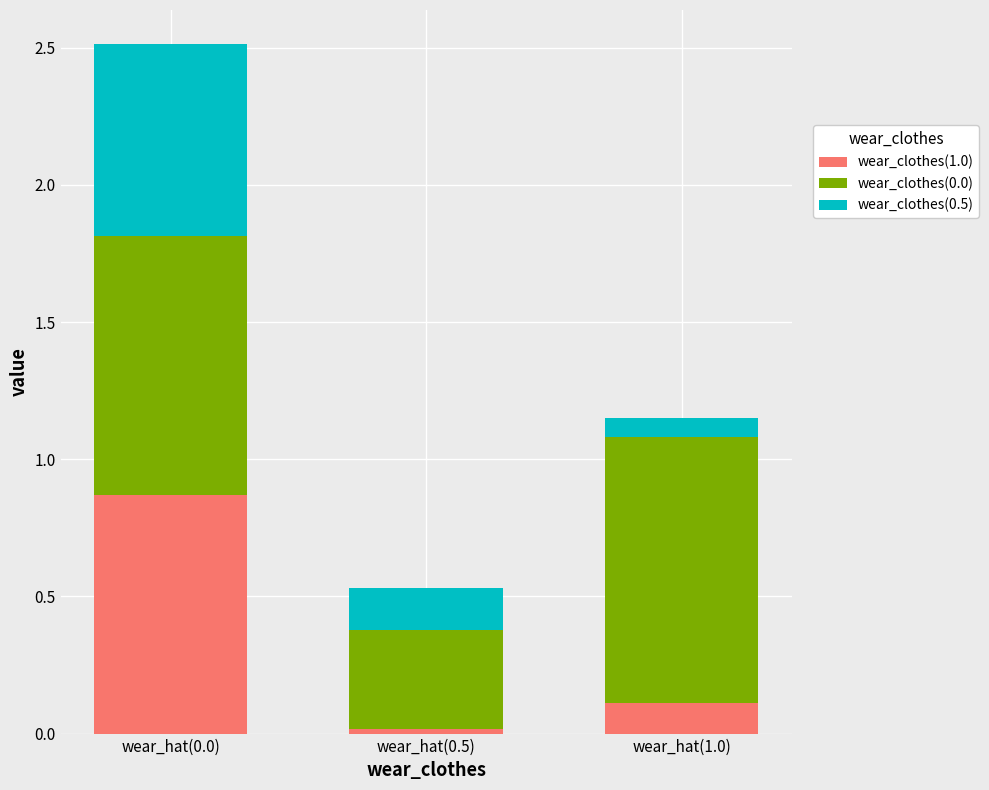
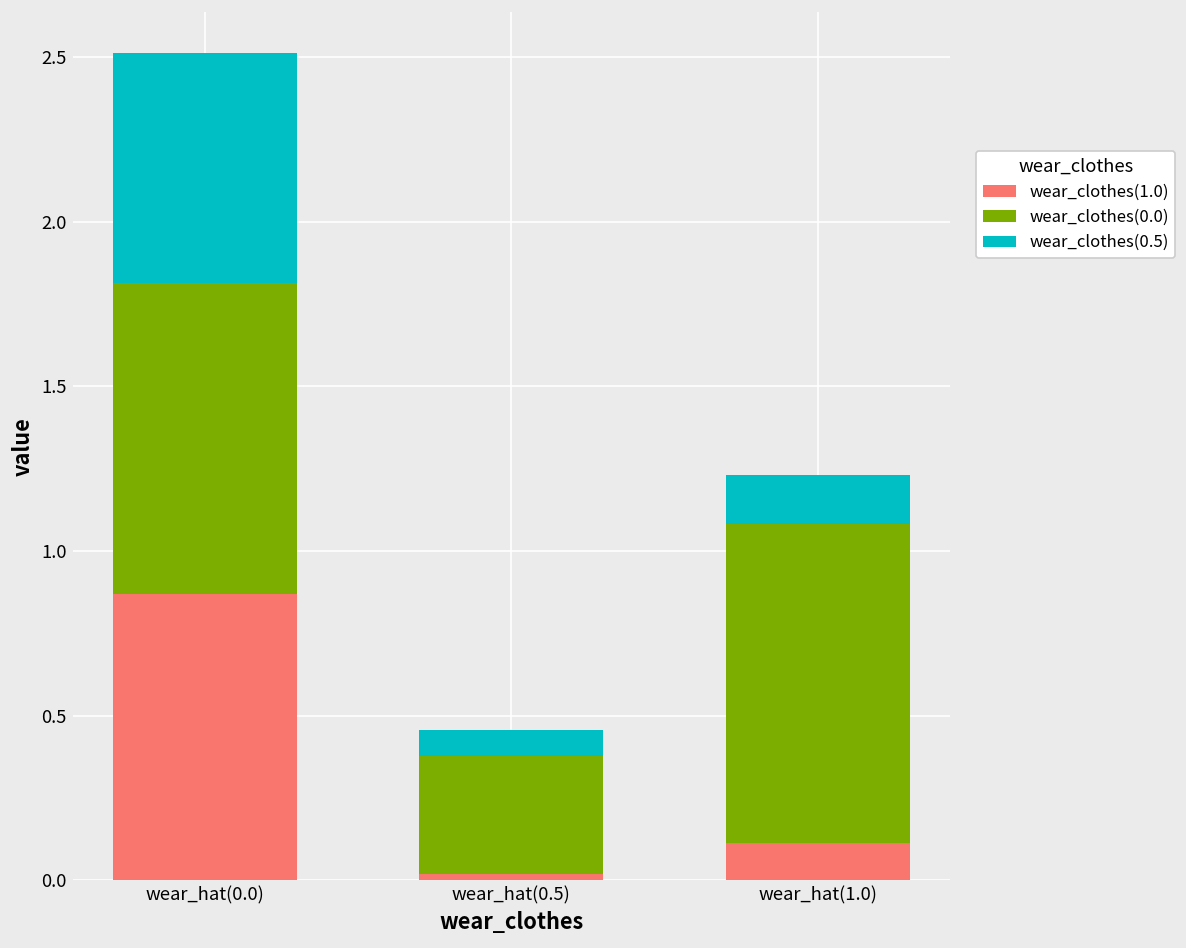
  {
    "wear_clothes(0.0)": {
      "wear_hat(0.0)": 0.95,
      "wear_hat(0.5)": 0.36,
      "wear_hat(1.0)": 0.97
    },
    "wear_clothes(0.5)": {
      "wear_hat(0.0)": 0.70,
-     "wear_hat(0.5)": 0.15,
-     "wear_hat(1.0)": 0.07
+     "wear_hat(0.5)": 0.08,
+     "wear_hat(1.0)": 0.15
    }
  }
